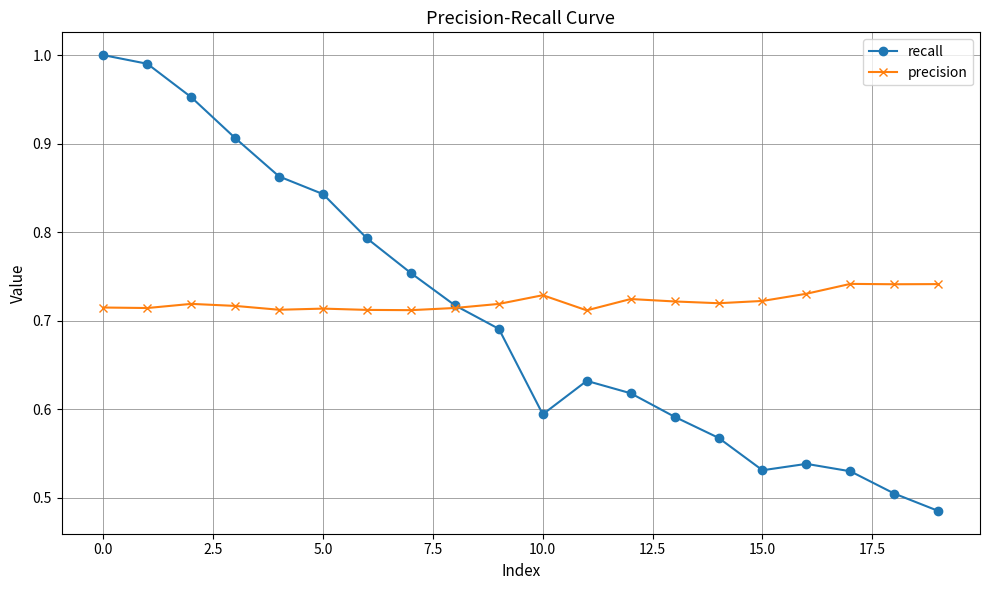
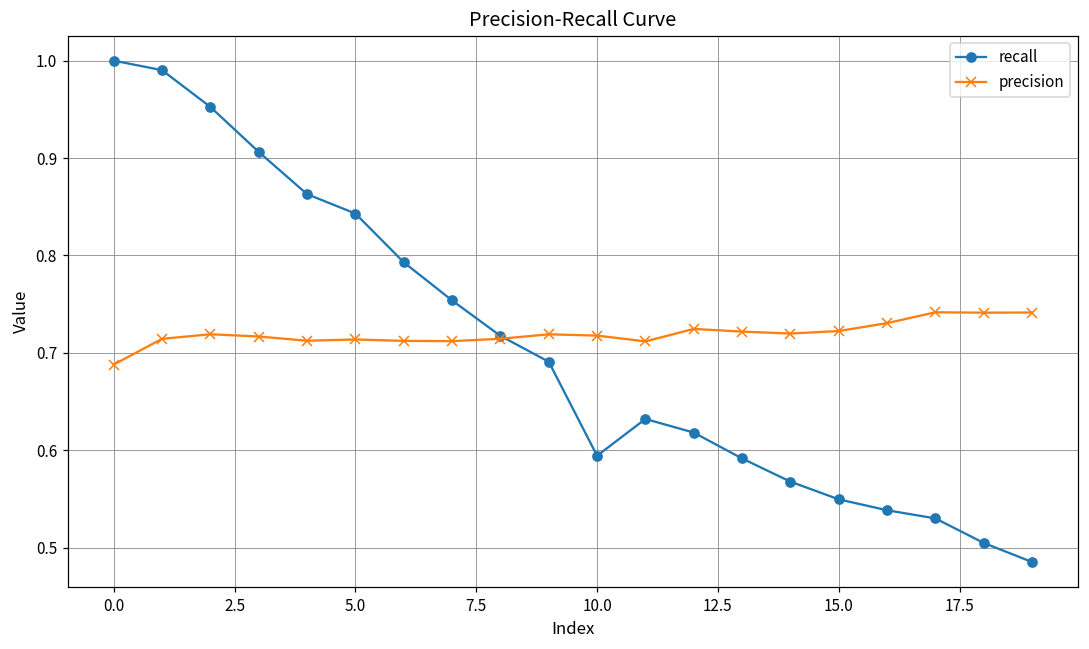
  {
    "recall": {
      "0.0": 1.00,
      "5.0": 0.84,
      "10.0": 0.59,
-     "15.0": 0.53
+     "15.0": 0.55
    },
    "precision": {
-     "0.0": 0.72,
+     "0.0": 0.69,
      "5.0": 0.71,
-     "10.0": 0.73,
+     "10.0": 0.72,
      "15.0": 0.72
    }
  }
